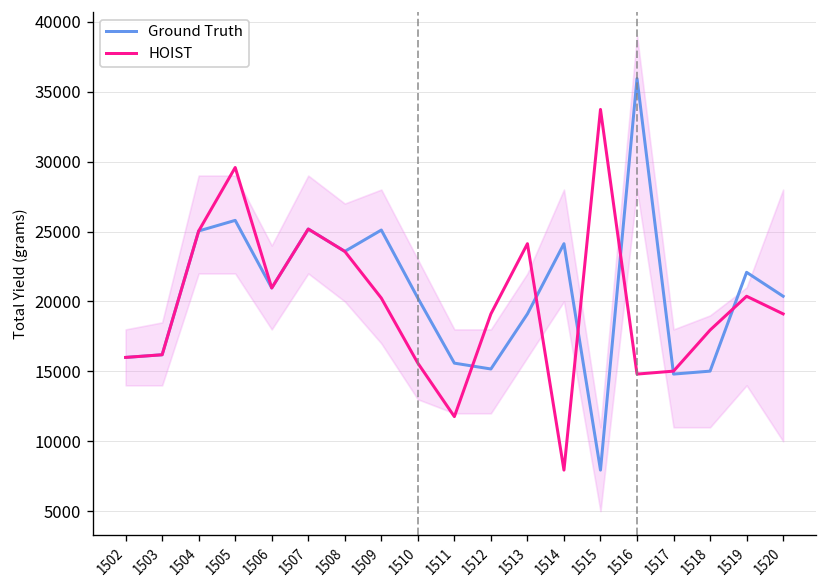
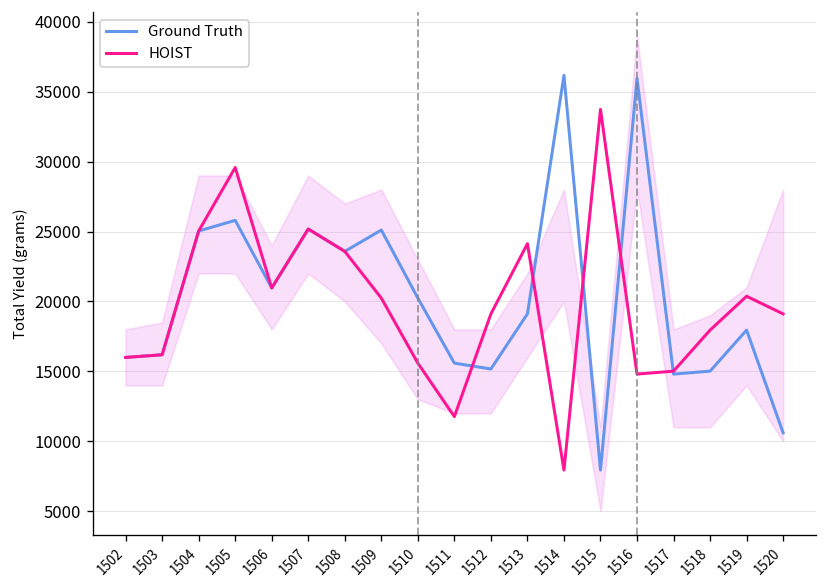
  {
    "Ground Truth": {
      "1505": 25800,
      "1509": 25100,
      "1510": 20200,
      "1511": 15600,
      "1512": 15200,
      "1513": 19100,
-     "1514": 24100,
+     "1514": 36200,
      "1515": 7900,
      "1516": 35900,
      "1518": 15000,
-     "1519": 22100,
-     "1520": 20400
+     "1519": 18000,
+     "1520": 10600
    },
    "HOIST": {
      "1505": 29600,
      "1509": 20200,
      "1510": 15600,
      "1511": 11800,
      "1512": 19100,
      "1513": 24100,
      "1514": 7900,
      "1515": 33700,
      "1516": 14800,
      "1518": 18000,
      "1519": 20400,
      "1520": 19100
    }
  }
